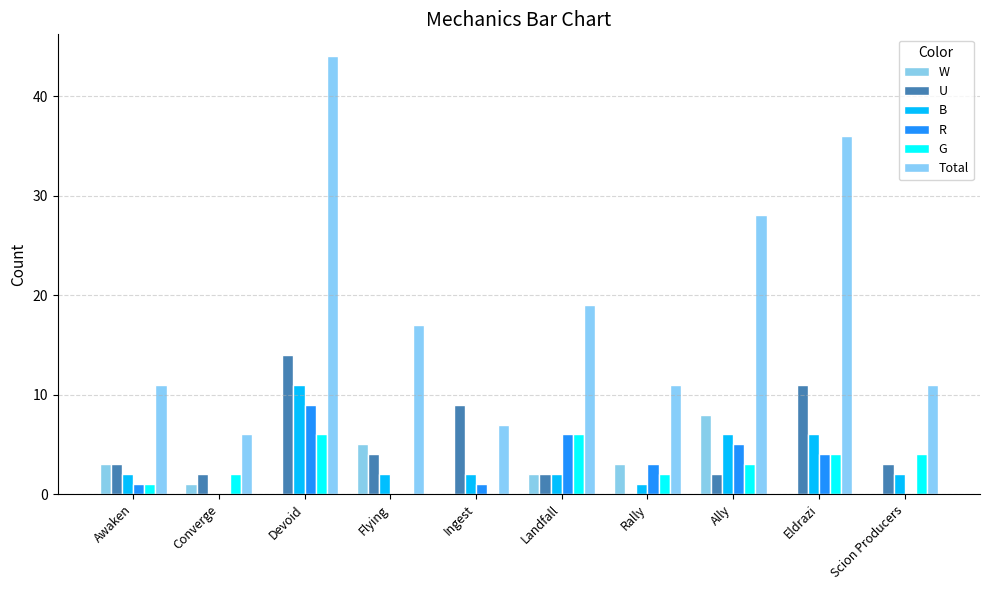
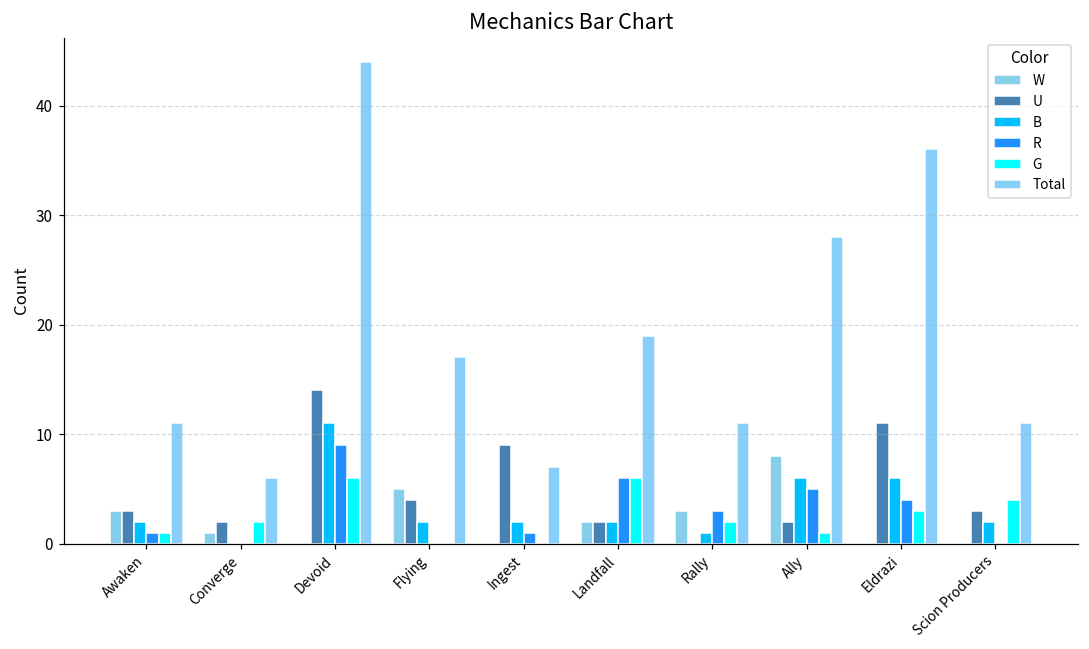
  {
    "U": {
      "Awaken": 3,
      "Converge": 2,
      "Devoid": 14,
      "Flying": 4,
      "Ingest": 9,
      "Landfall": 2,
      "Rally": 0,
      "Ally": 2,
      "Eldrazi": 11,
      "Scion Producers": 3
    },
    "G": {
      "Awaken": 1,
      "Converge": 2,
      "Devoid": 6,
      "Flying": 0,
      "Ingest": 0,
      "Landfall": 6,
      "Rally": 2,
-     "Ally": 3,
-     "Eldrazi": 4,
+     "Ally": 1,
+     "Eldrazi": 3,
      "Scion Producers": 4
    }
  }
